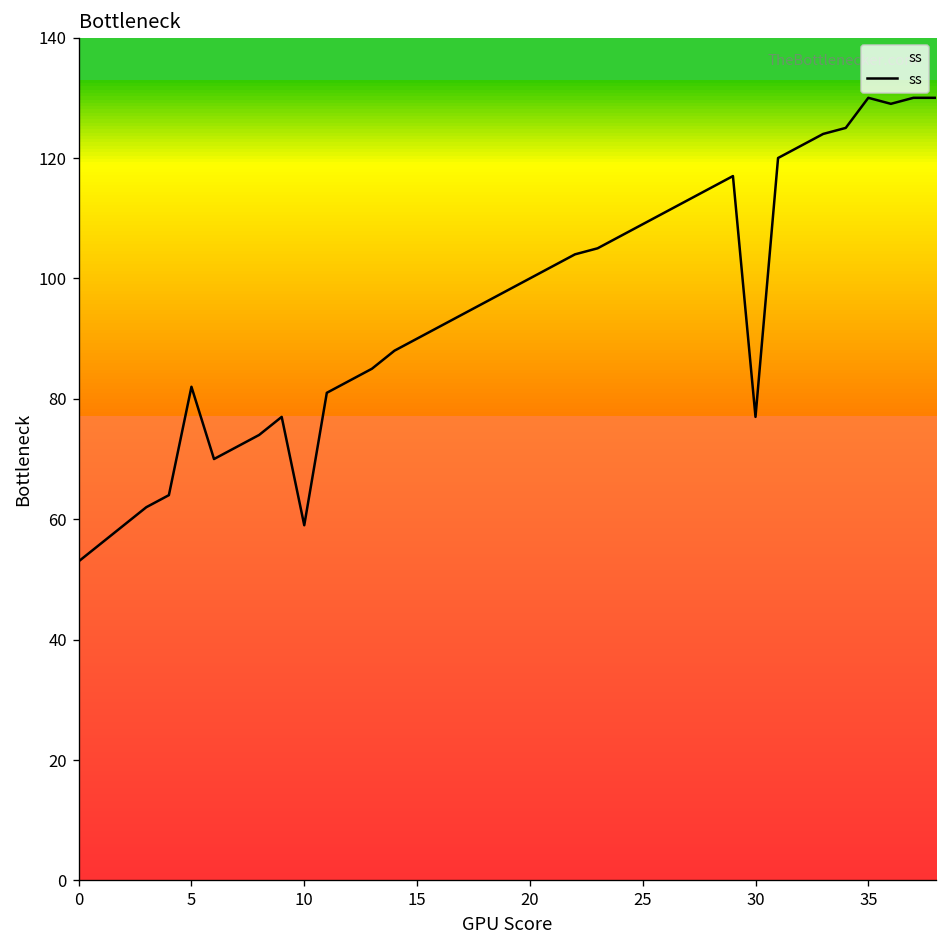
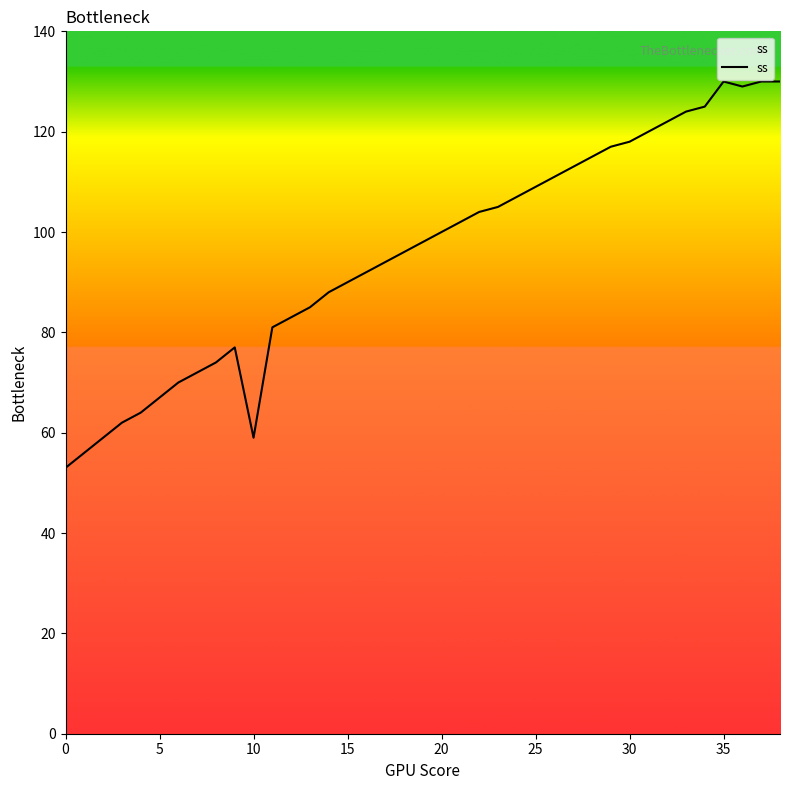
  {
    "0": 53,
-   "5": 82,
+   "5": 67,
    "10": 59,
    "15": 90,
    "20": 100,
    "25": 109,
-   "30": 77,
+   "30": 118,
    "35": 130
  }
